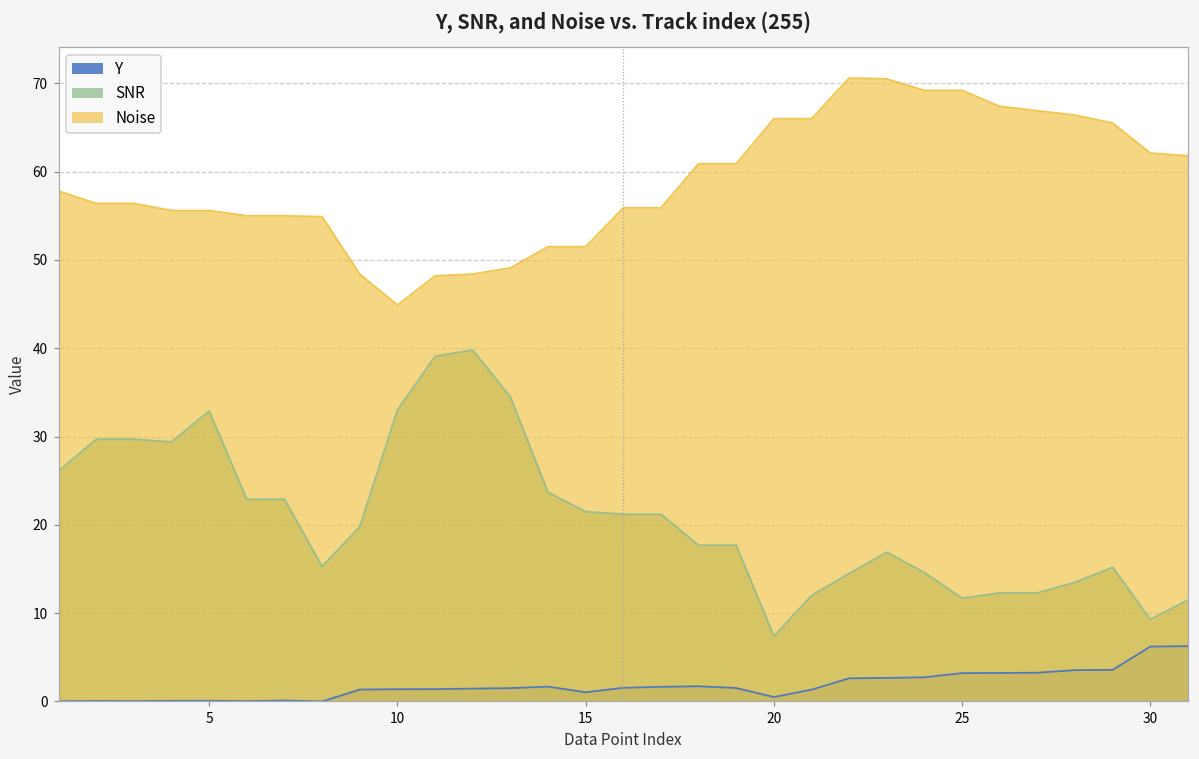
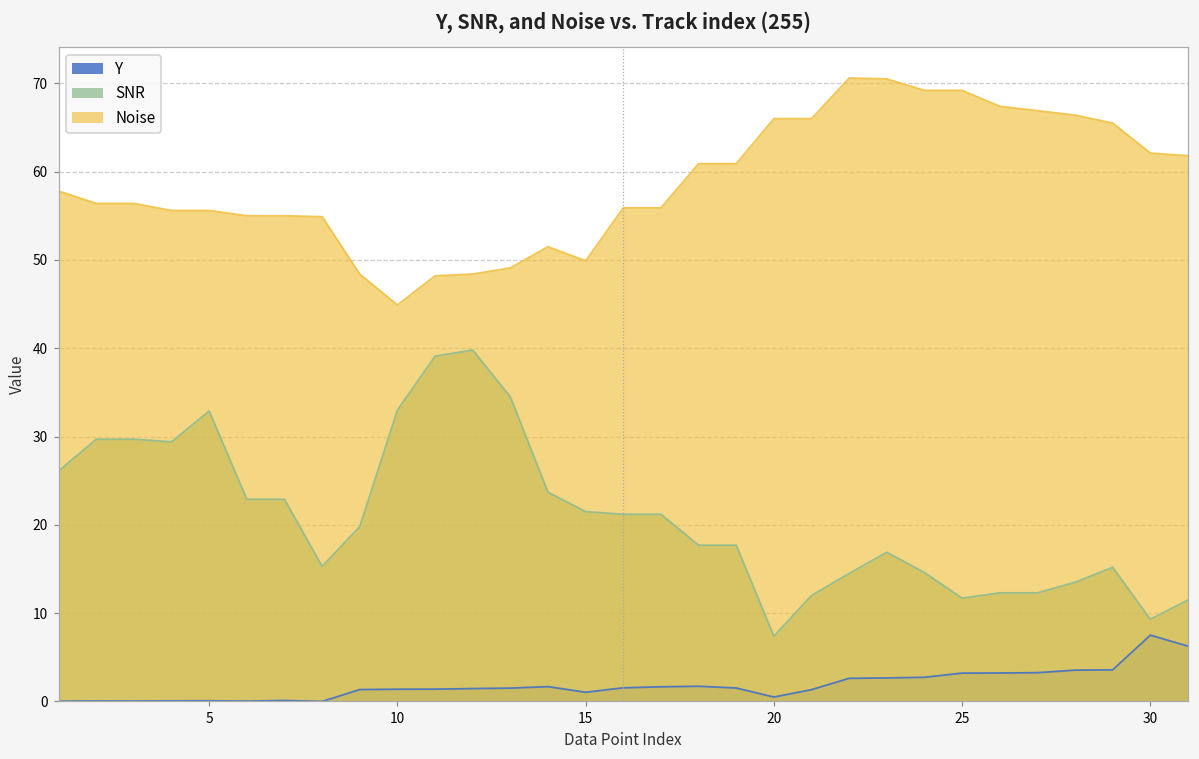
  {
    "Y": {
      "5": 0,
      "10": 1,
      "15": 1,
      "20": 1,
      "25": 3,
-     "30": 6
+     "30": 8
    },
    "SNR": {
      "5": 33,
      "10": 33,
      "15": 22,
      "20": 7,
      "25": 12,
      "30": 9
    },
    "Noise": {
      "5": 56,
      "10": 45,
-     "15": 52,
+     "15": 50,
      "20": 66,
      "25": 69,
      "30": 62
    }
  }
